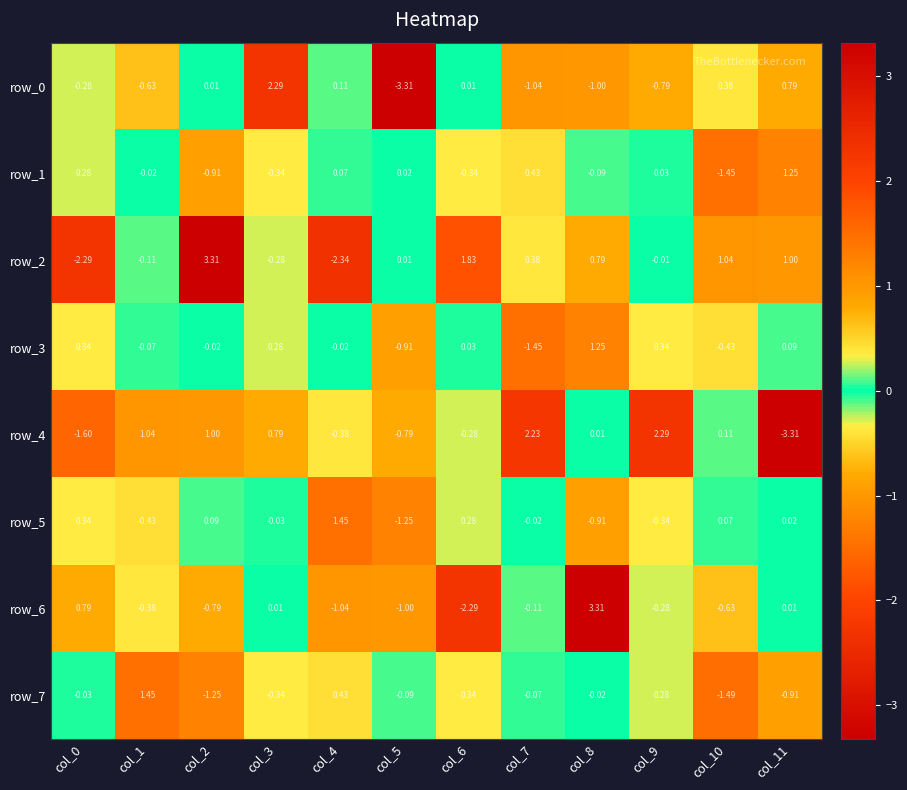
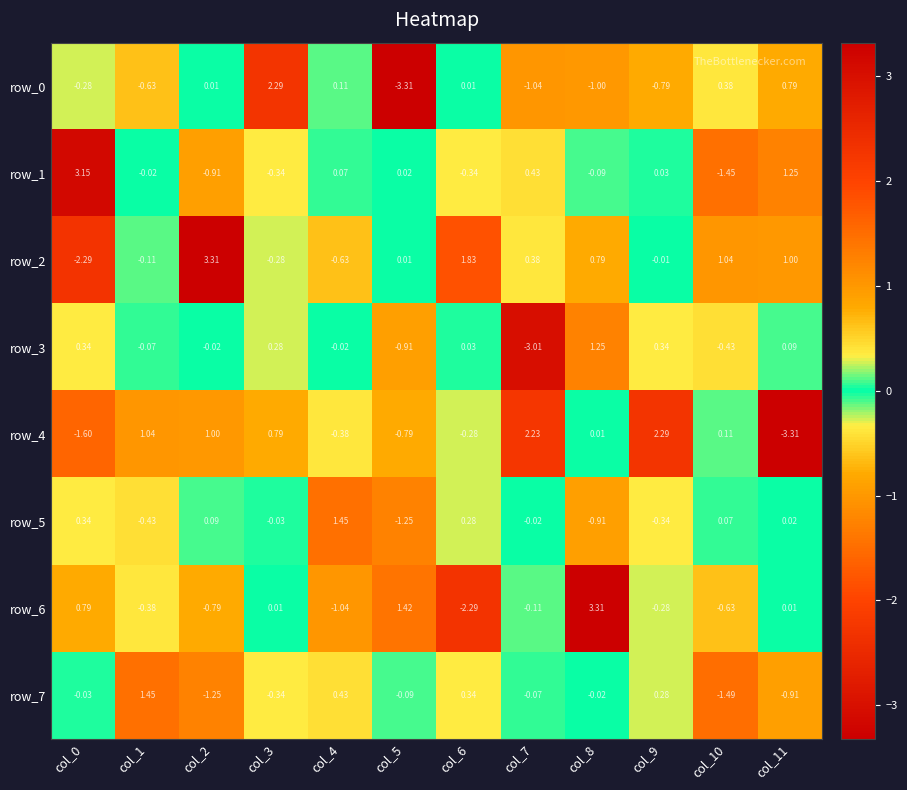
  {
    "row_0": {
      "col_0": -0.28,
      "col_1": -0.63,
      "col_2": 0.01,
      "col_3": 2.29,
      "col_4": 0.11,
      "col_5": -3.31,
      "col_6": 0.01,
      "col_7": -1.04,
      "col_8": -1.00,
      "col_9": -0.79,
      "col_11": 0.79
    },
    "row_1": {
-     "col_0": 0.28,
+     "col_0": 3.15,
      "col_1": -0.02,
      "col_2": -0.91,
      "col_3": -0.34,
      "col_4": 0.07,
      "col_5": 0.02,
      "col_6": -0.34,
      "col_7": 0.43,
      "col_8": -0.09,
      "col_9": 0.03,
      "col_10": -1.45,
      "col_11": 1.25
    },
    "row_2": {
      "col_0": -2.29,
      "col_1": -0.11,
      "col_2": 3.31,
      "col_3": -0.28,
-     "col_4": -2.34,
+     "col_4": -0.63,
      "col_5": 0.01,
      "col_6": 1.83,
      "col_7": 0.38,
      "col_8": 0.79,
      "col_9": -0.01,
      "col_10": 1.04,
      "col_11": 1.00
    },
    "row_3": {
      "col_0": 0.34,
      "col_1": -0.07,
      "col_2": -0.02,
      "col_3": 0.28,
      "col_4": -0.02,
      "col_5": -0.91,
      "col_6": 0.03,
-     "col_7": -1.45,
+     "col_7": -3.01,
      "col_8": 1.25,
      "col_9": 0.34,
      "col_10": -0.43,
      "col_11": 0.09
    },
    "row_4": {
      "col_0": -1.60,
      "col_1": 1.04,
      "col_2": 1.00,
      "col_3": 0.79,
      "col_4": -0.38,
      "col_5": -0.79,
      "col_6": -0.28,
      "col_7": 2.23,
      "col_8": 0.01,
      "col_9": 2.29,
      "col_10": 0.11,
      "col_11": -3.31
    },
    "row_5": {
      "col_0": 0.34,
      "col_1": -0.43,
      "col_2": 0.09,
      "col_3": -0.03,
      "col_4": 1.45,
      "col_5": -1.25,
      "col_6": 0.28,
      "col_7": -0.02,
      "col_8": -0.91,
      "col_9": -0.34,
      "col_10": 0.07,
      "col_11": 0.02
    },
    "row_6": {
      "col_0": 0.79,
      "col_1": -0.38,
      "col_2": -0.79,
      "col_3": 0.01,
      "col_4": -1.04,
-     "col_5": -1.00,
+     "col_5": 1.42,
      "col_6": -2.29,
      "col_7": -0.11,
      "col_8": 3.31,
      "col_9": -0.28,
      "col_10": -0.63,
      "col_11": 0.01
    },
    "row_7": {
      "col_0": -0.03,
      "col_1": 1.45,
      "col_2": -1.25,
      "col_3": -0.34,
      "col_4": 0.43,
      "col_5": -0.09,
      "col_6": 0.34,
      "col_7": -0.07,
      "col_8": -0.02,
      "col_9": 0.28,
      "col_10": -1.49,
      "col_11": -0.91
    }
  }
